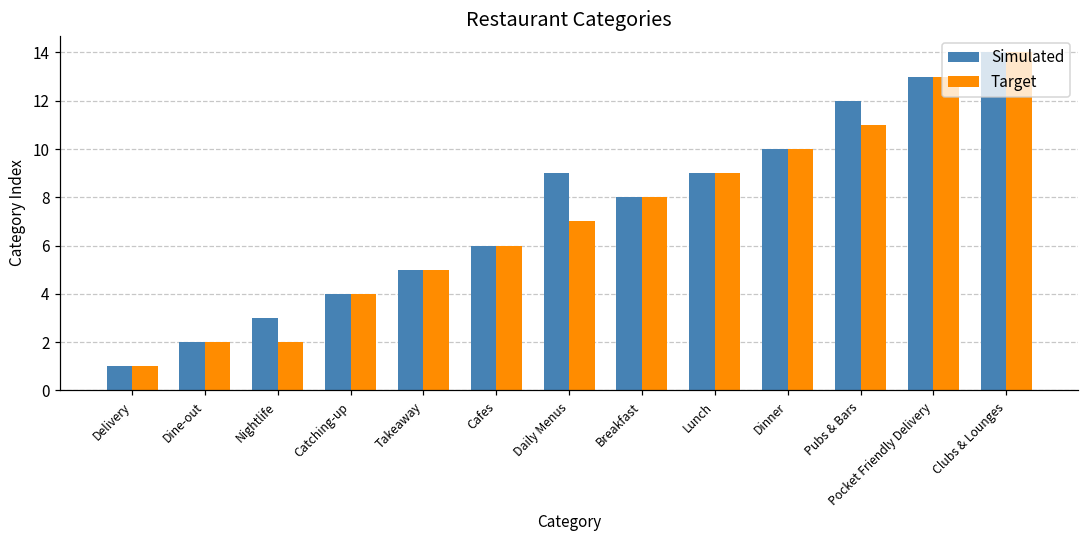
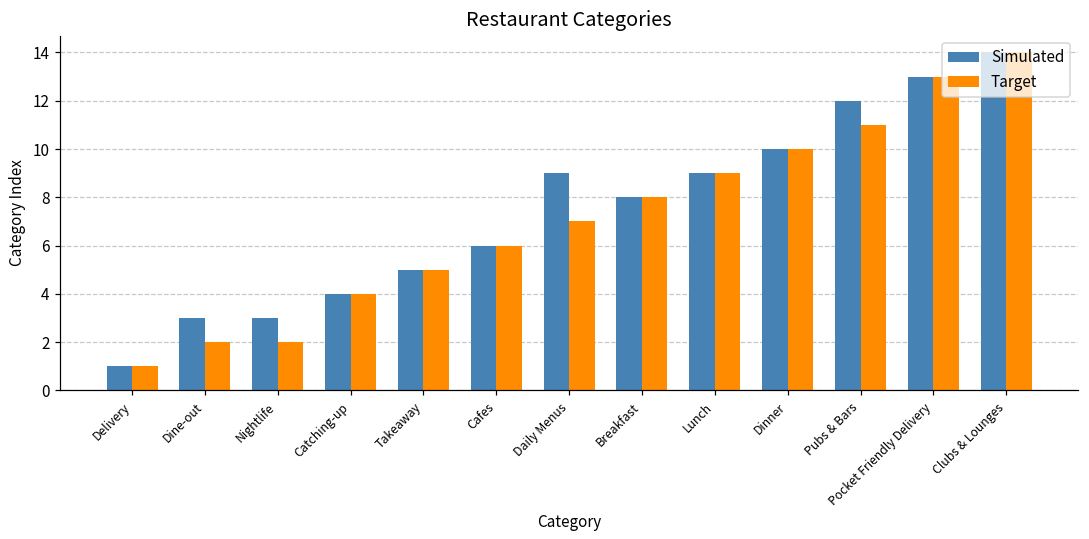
  {
    "Simulated": {
      "Delivery": 1,
-     "Dine-out": 2,
+     "Dine-out": 3,
      "Nightlife": 3,
      "Catching-up": 4,
      "Takeaway": 5,
      "Cafes": 6,
      "Daily Menus": 9,
      "Breakfast": 8,
      "Lunch": 9,
      "Dinner": 10,
      "Pubs & Bars": 12,
      "Pocket Friendly Delivery": 13
    },
    "Target": {
      "Delivery": 1,
      "Dine-out": 2,
      "Nightlife": 2,
      "Catching-up": 4,
      "Takeaway": 5,
      "Cafes": 6,
      "Daily Menus": 7,
      "Breakfast": 8,
      "Lunch": 9,
      "Dinner": 10,
      "Pubs & Bars": 11
    }
  }
